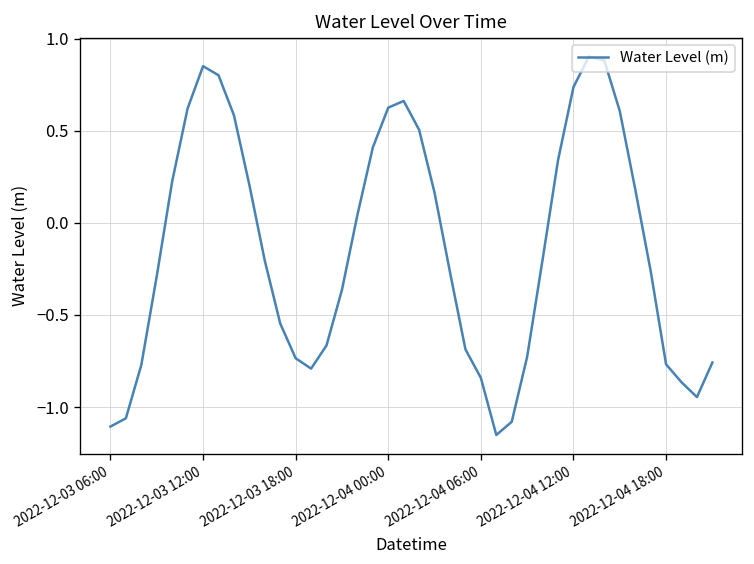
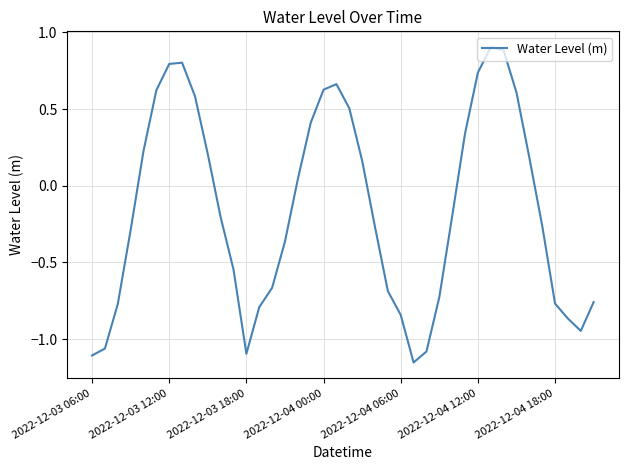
  {
    "2022-12-03 06:00": -1.11,
-   "2022-12-03 12:00": 0.85,
-   "2022-12-03 18:00": -0.74,
+   "2022-12-03 12:00": 0.79,
+   "2022-12-03 18:00": -1.10,
    "2022-12-04 00:00": 0.63,
    "2022-12-04 06:00": -0.84,
    "2022-12-04 12:00": 0.74,
    "2022-12-04 18:00": -0.77
  }
